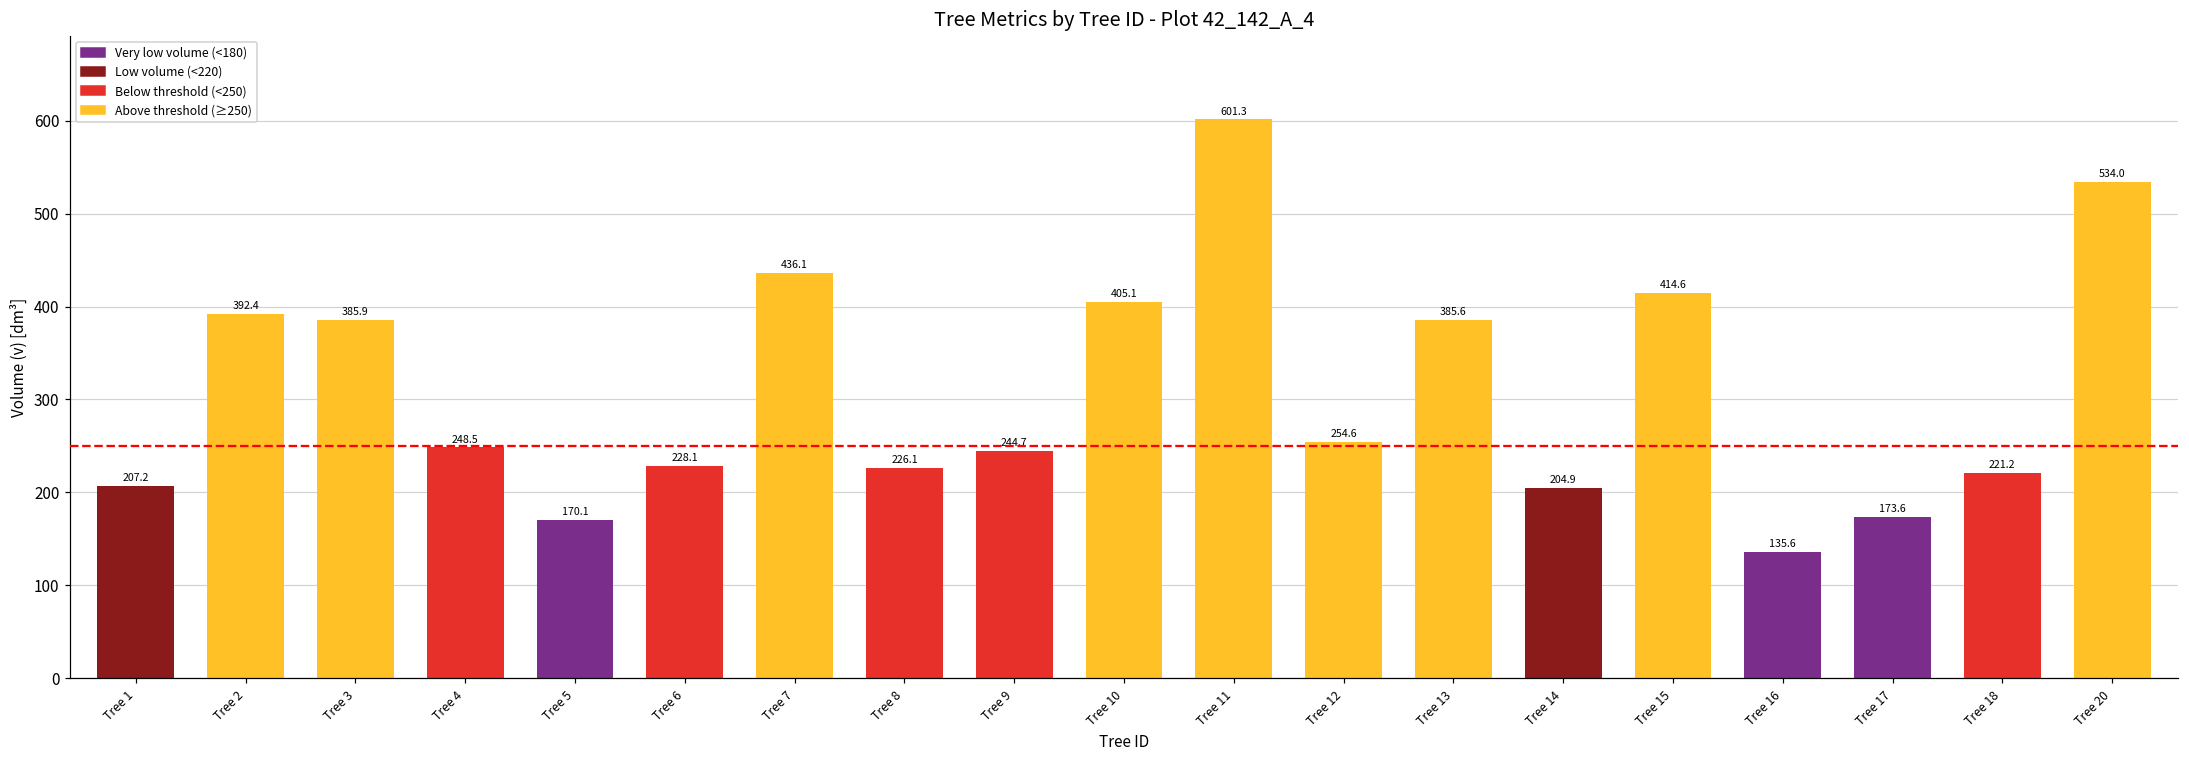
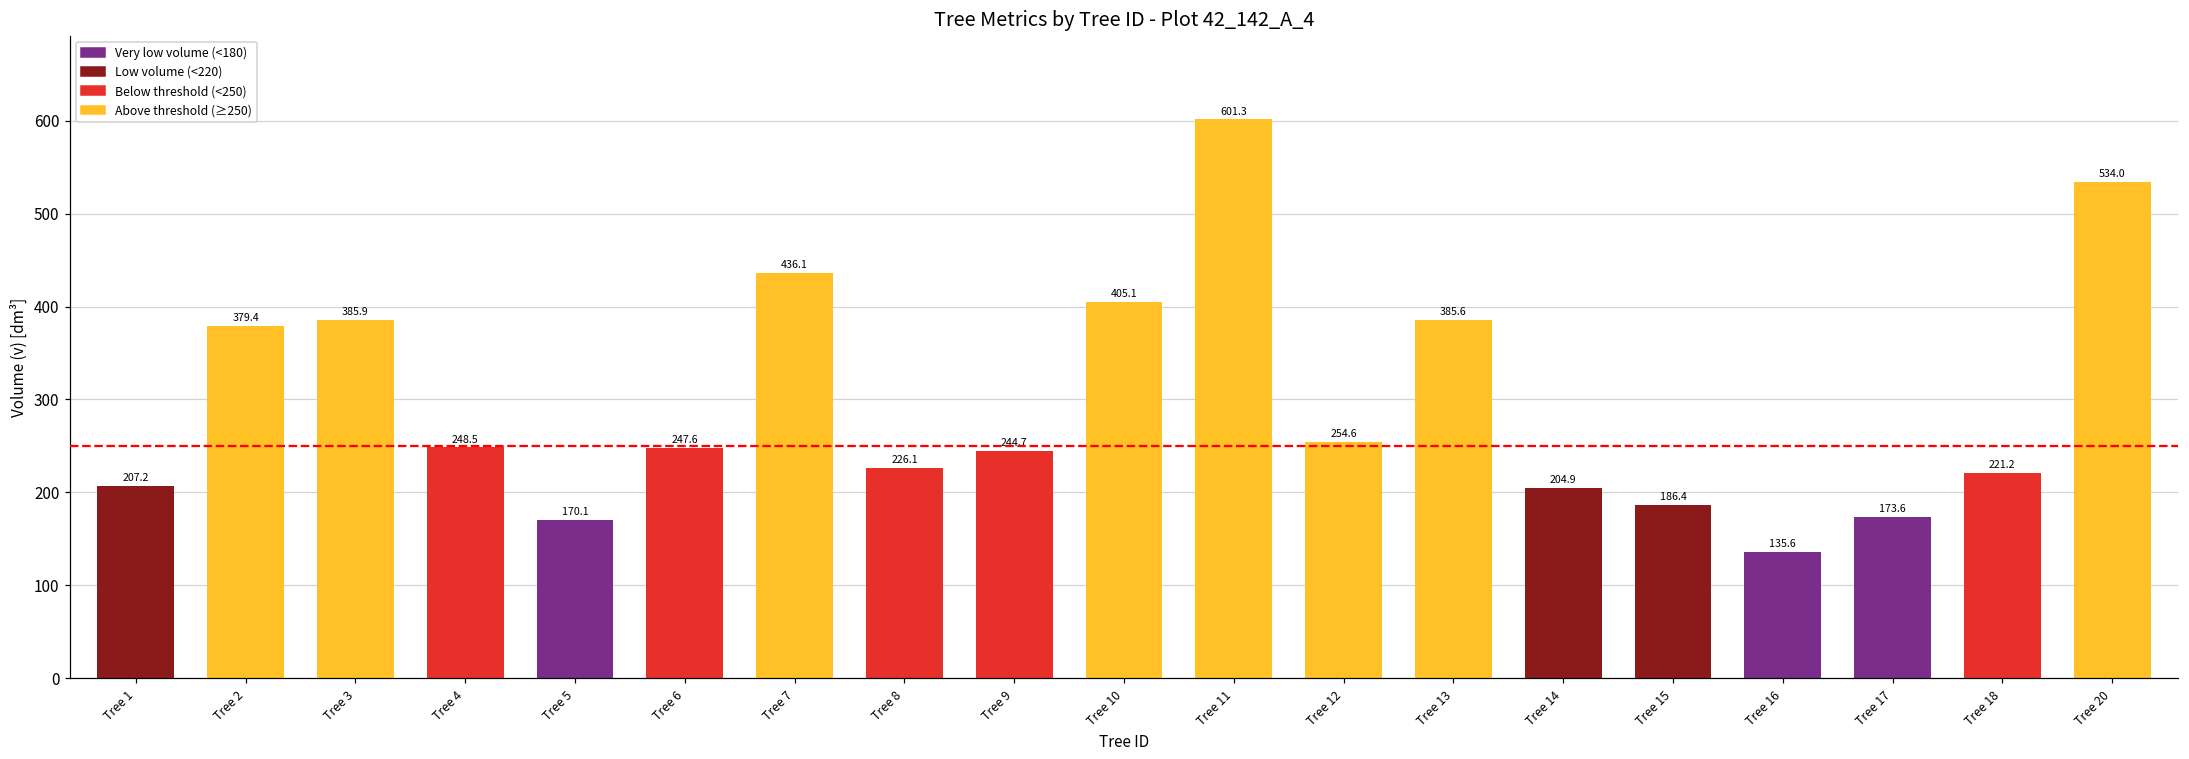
  {
    "Tree 1": 207.2,
-   "Tree 2": 392.4,
+   "Tree 2": 379.4,
    "Tree 3": 385.9,
    "Tree 4": 248.5,
    "Tree 5": 170.1,
-   "Tree 6": 228.1,
+   "Tree 6": 247.6,
    "Tree 7": 436.1,
    "Tree 8": 226.1,
    "Tree 9": 244.7,
    "Tree 10": 405.1,
    "Tree 11": 601.3,
    "Tree 12": 254.6,
    "Tree 13": 385.6,
    "Tree 14": 204.9,
-   "Tree 15": 414.6,
+   "Tree 15": 186.4,
    "Tree 16": 135.6,
    "Tree 17": 173.6,
    "Tree 18": 221.2,
    "Tree 20": 534.0
  }
